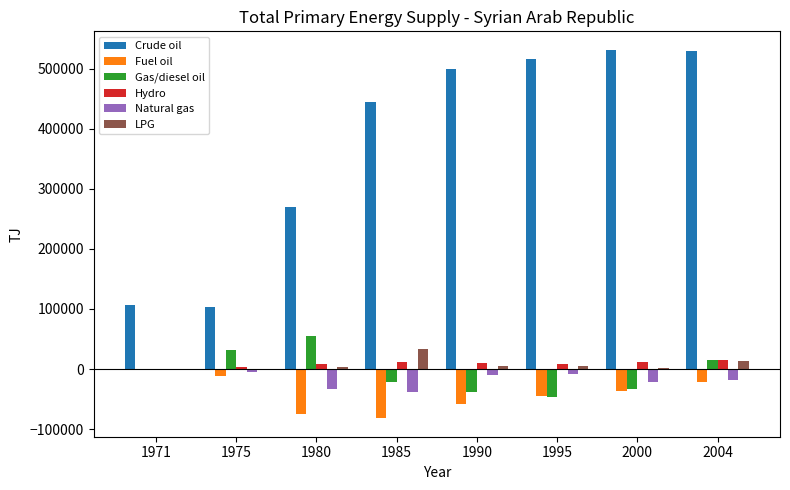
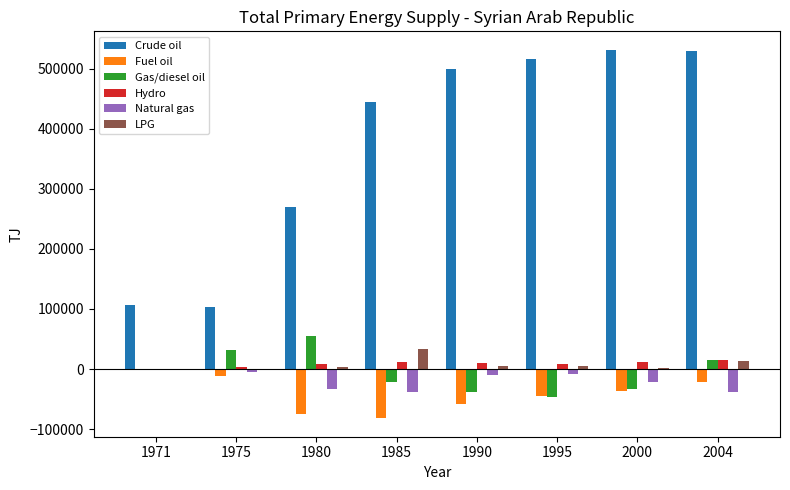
  {
    "Crude oil": {
      "1971": 110000,
      "1975": 100000,
      "1980": 270000,
      "1985": 440000,
      "1990": 500000,
      "1995": 520000,
      "2000": 530000,
      "2004": 530000
    },
    "Fuel oil": {
      "1975": -10000,
      "1980": -70000,
      "1985": -80000,
      "1990": -60000,
      "1995": -40000,
      "2000": -40000,
      "2004": -20000
    },
    "Gas/diesel oil": {
      "1975": 30000,
      "1980": 60000,
      "1985": -20000,
      "1990": -40000,
      "1995": -50000,
      "2000": -30000,
      "2004": 10000
    },
    "Hydro": {
      "1980": 10000,
      "1985": 10000,
      "1990": 10000,
      "1995": 10000,
      "2000": 10000,
      "2004": 20000
    },
    "Natural gas": {
      "1971": 0,
      "1975": 0,
      "1980": -30000,
      "1985": -40000,
      "1990": -10000,
      "1995": -10000,
      "2000": -20000,
-     "2004": -20000
+     "2004": -40000
    },
    "LPG": {
      "1971": 0,
      "1985": 30000,
      "1990": 10000,
      "1995": 10000,
      "2004": 10000
    }
  }
